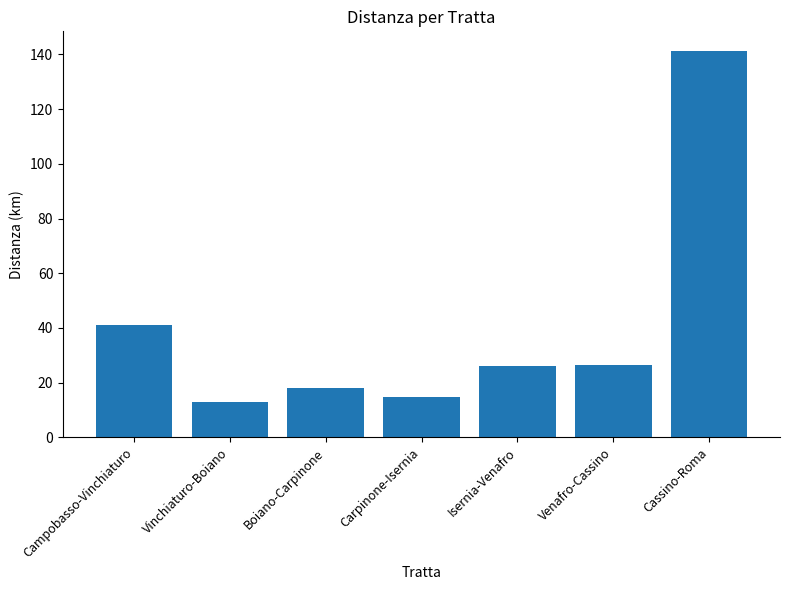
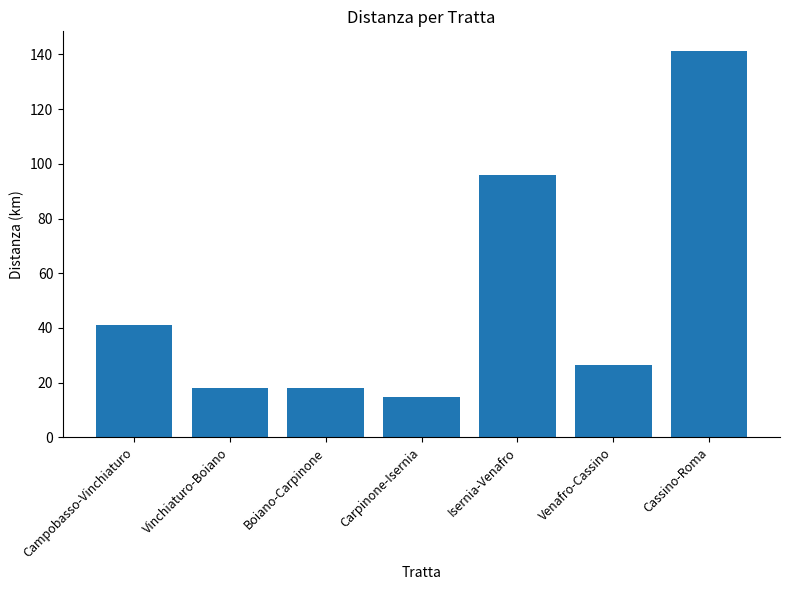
  {
    "Campobasso-Vinchiaturo": 41,
-   "Vinchiaturo-Boiano": 13,
+   "Vinchiaturo-Boiano": 18,
    "Boiano-Carpinone": 18,
    "Carpinone-Isernia": 15,
-   "Isernia-Venafro": 26,
+   "Isernia-Venafro": 96,
    "Venafro-Cassino": 26,
    "Cassino-Roma": 141
  }
